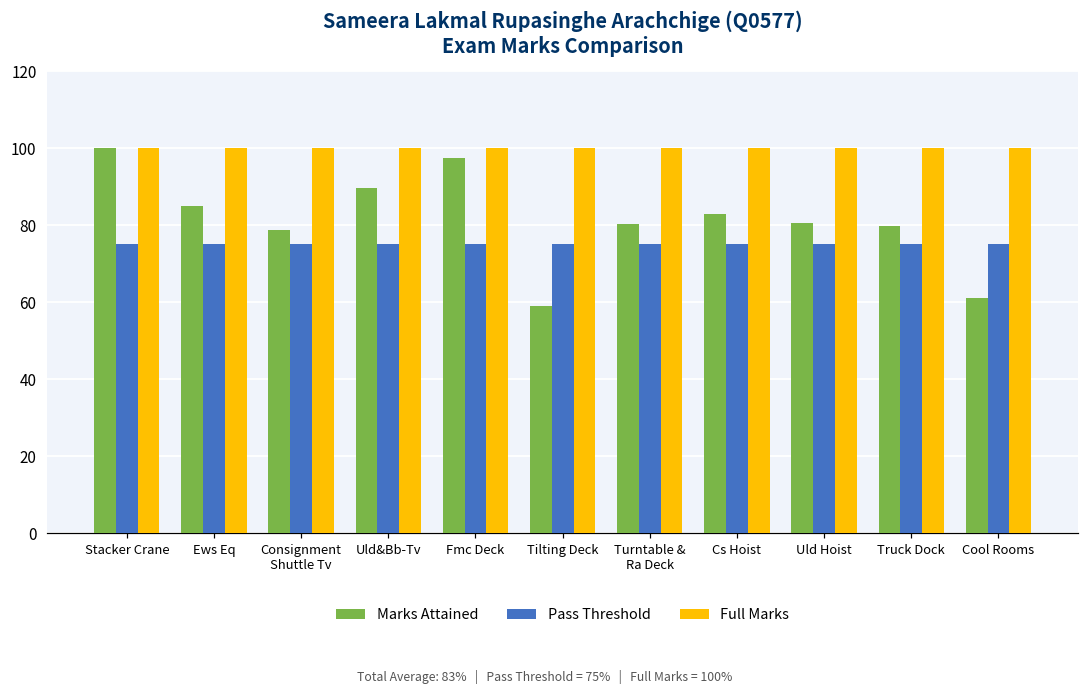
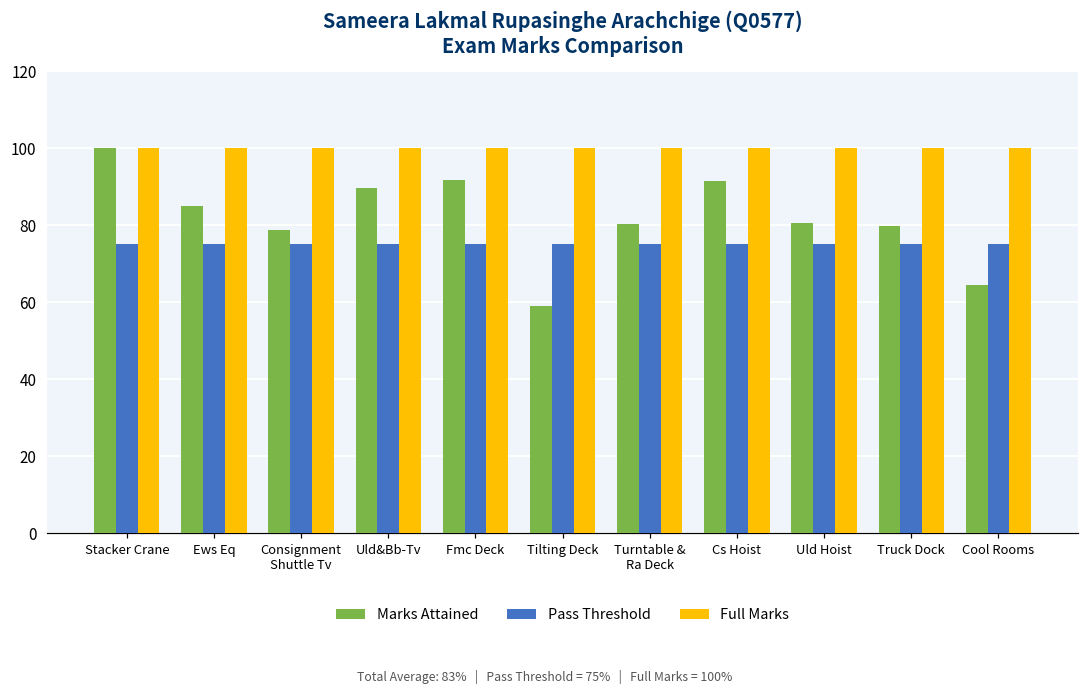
  {
    "Marks Attained": {
      "Stacker Crane": 100,
      "Ews Eq": 85,
      "Consignment Shuttle Tv": 79,
      "Uld&Bb-Tv": 90,
-     "Fmc Deck": 97,
+     "Fmc Deck": 92,
      "Tilting Deck": 59,
      "Turntable & Ra Deck": 80,
-     "Cs Hoist": 83,
+     "Cs Hoist": 91,
      "Uld Hoist": 81,
      "Truck Dock": 80,
-     "Cool Rooms": 61
+     "Cool Rooms": 64
    },
    "Pass Threshold": {
      "Stacker Crane": 75,
      "Ews Eq": 75,
      "Consignment Shuttle Tv": 75,
      "Uld&Bb-Tv": 75,
      "Fmc Deck": 75,
      "Tilting Deck": 75,
      "Turntable & Ra Deck": 75,
      "Cs Hoist": 75,
      "Uld Hoist": 75,
      "Truck Dock": 75,
      "Cool Rooms": 75
    },
    "Full Marks": {
      "Stacker Crane": 100,
      "Ews Eq": 100,
      "Consignment Shuttle Tv": 100,
      "Uld&Bb-Tv": 100,
      "Fmc Deck": 100,
      "Tilting Deck": 100,
      "Turntable & Ra Deck": 100,
      "Cs Hoist": 100,
      "Uld Hoist": 100,
      "Truck Dock": 100,
      "Cool Rooms": 100
    }
  }
